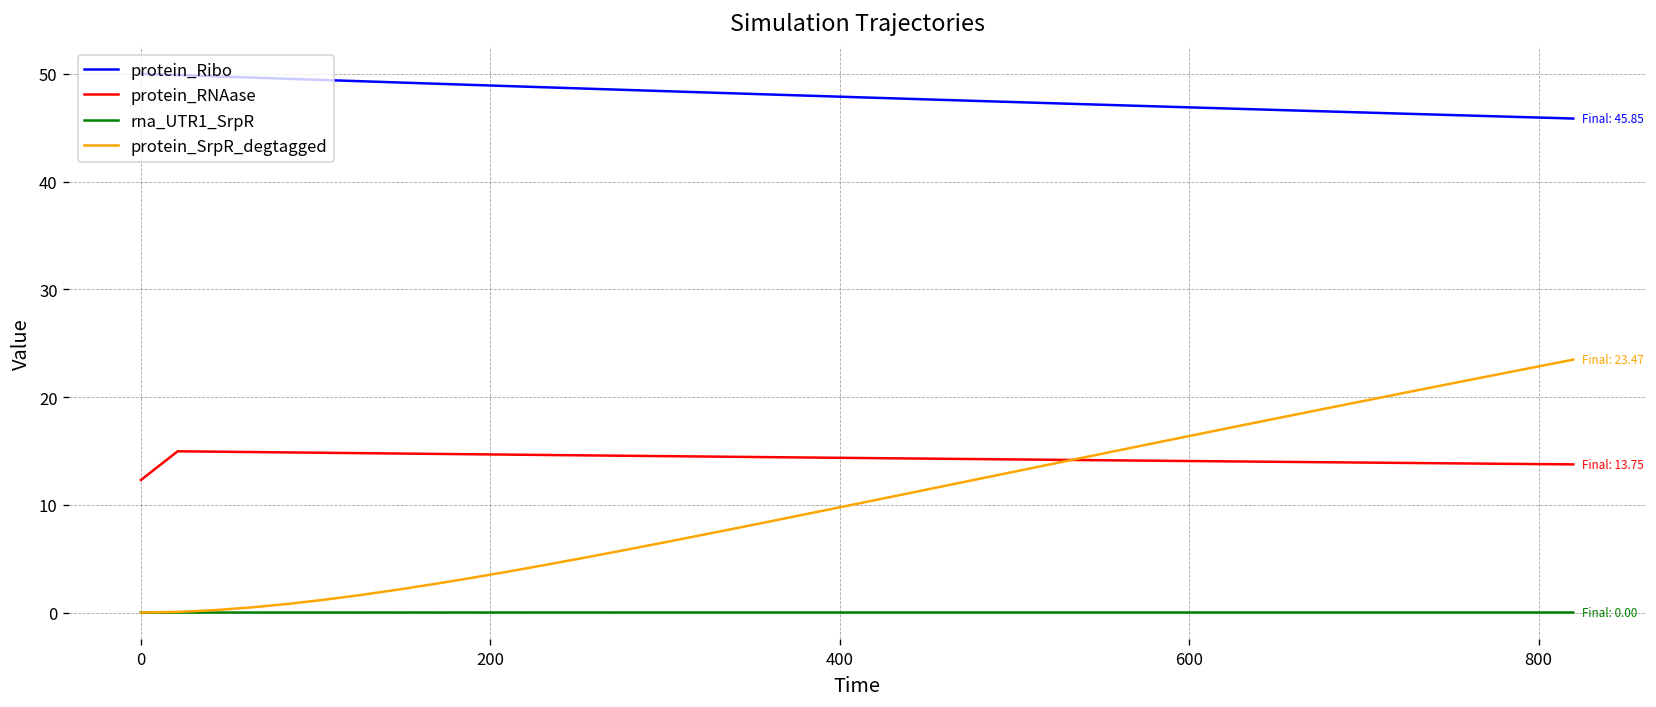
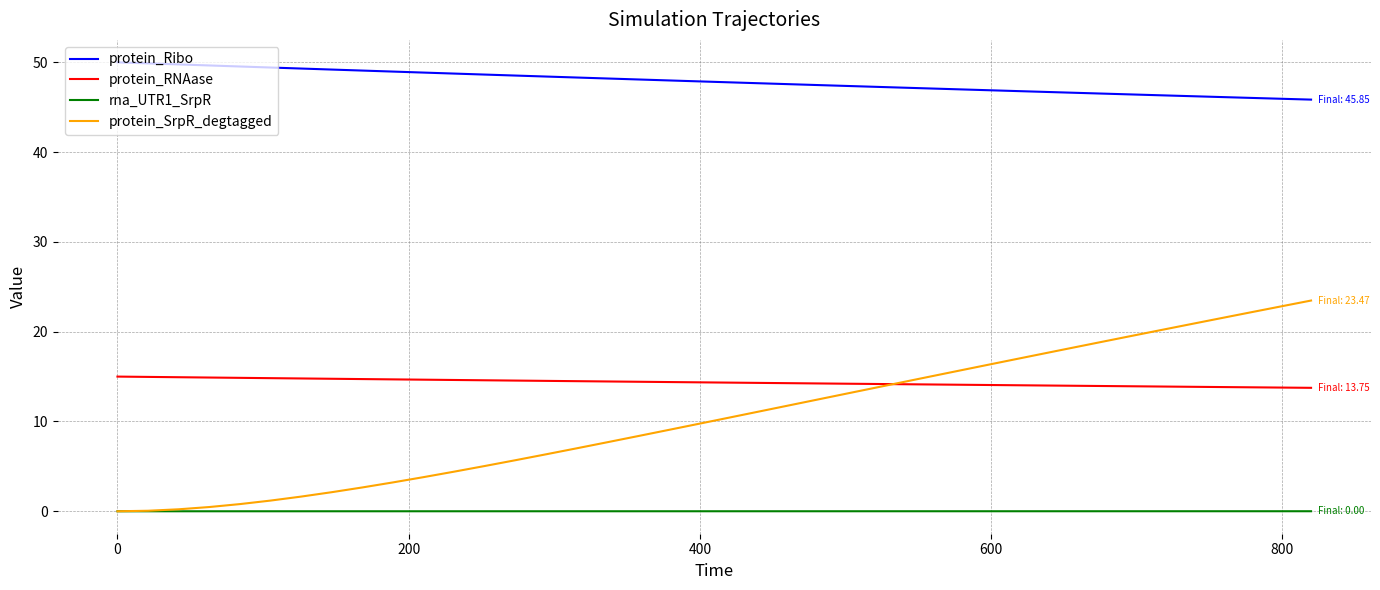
  {
    "protein_RNAase": {
-     "0": 12
+     "0": 15
    }
  }
